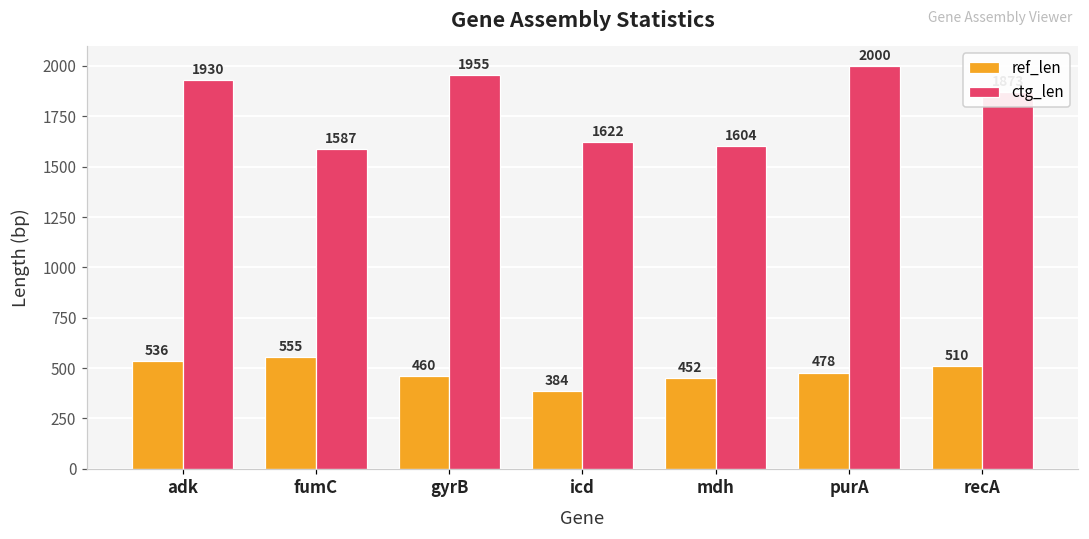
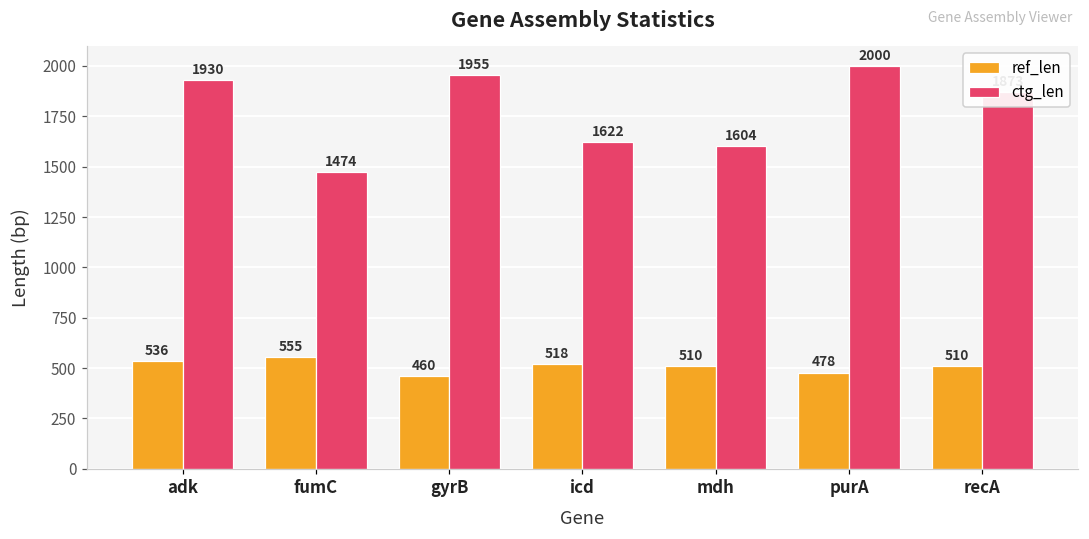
  {
    "ref_len": {
      "adk": 536,
      "fumC": 555,
      "gyrB": 460,
-     "icd": 384,
-     "mdh": 452,
+     "icd": 518,
+     "mdh": 510,
      "purA": 478,
      "recA": 510
    },
    "ctg_len": {
      "adk": 1930,
-     "fumC": 1587,
+     "fumC": 1474,
      "gyrB": 1955,
      "icd": 1622,
      "mdh": 1604,
      "purA": 2000
    }
  }
